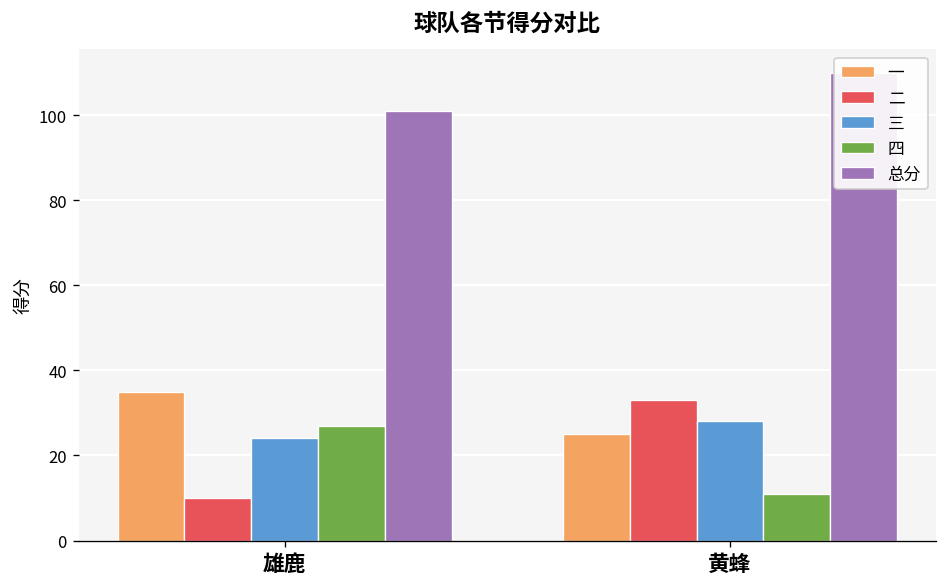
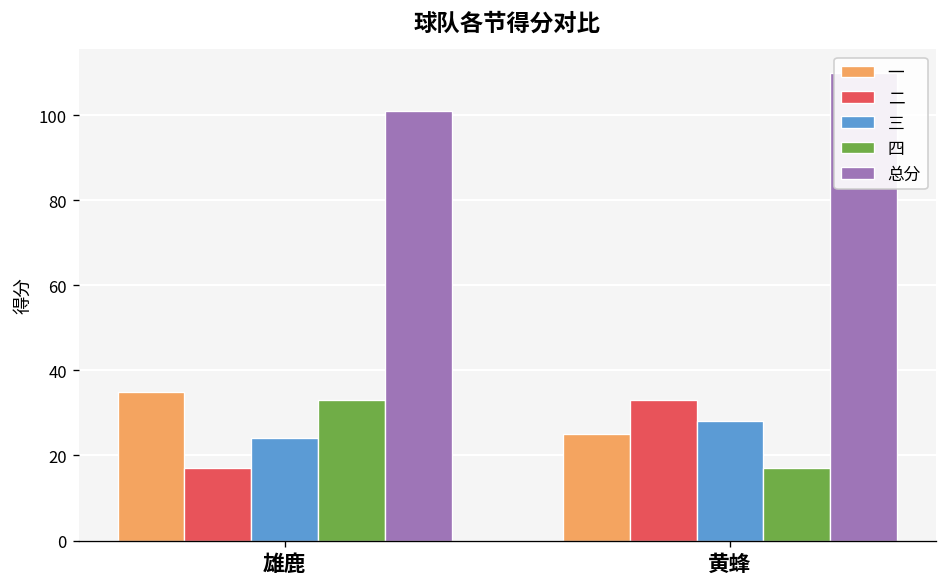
  {
    "一": {
      "雄鹿": 35,
      "黄蜂": 25
    },
    "二": {
-     "雄鹿": 10,
+     "雄鹿": 17,
      "黄蜂": 33
    },
    "三": {
      "雄鹿": 24,
      "黄蜂": 28
    },
    "四": {
-     "雄鹿": 27,
-     "黄蜂": 11
+     "雄鹿": 33,
+     "黄蜂": 17
    },
    "总分": {
      "雄鹿": 101
    }
  }
